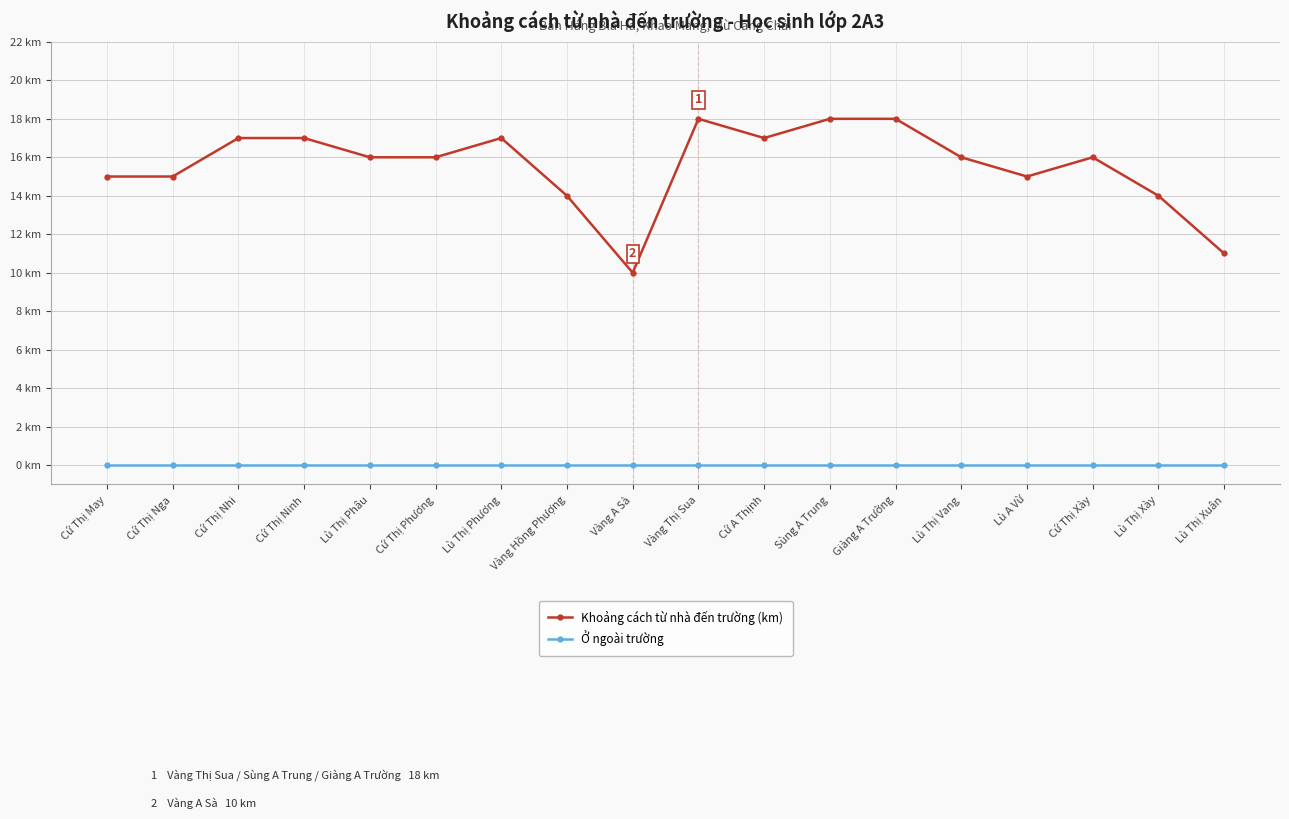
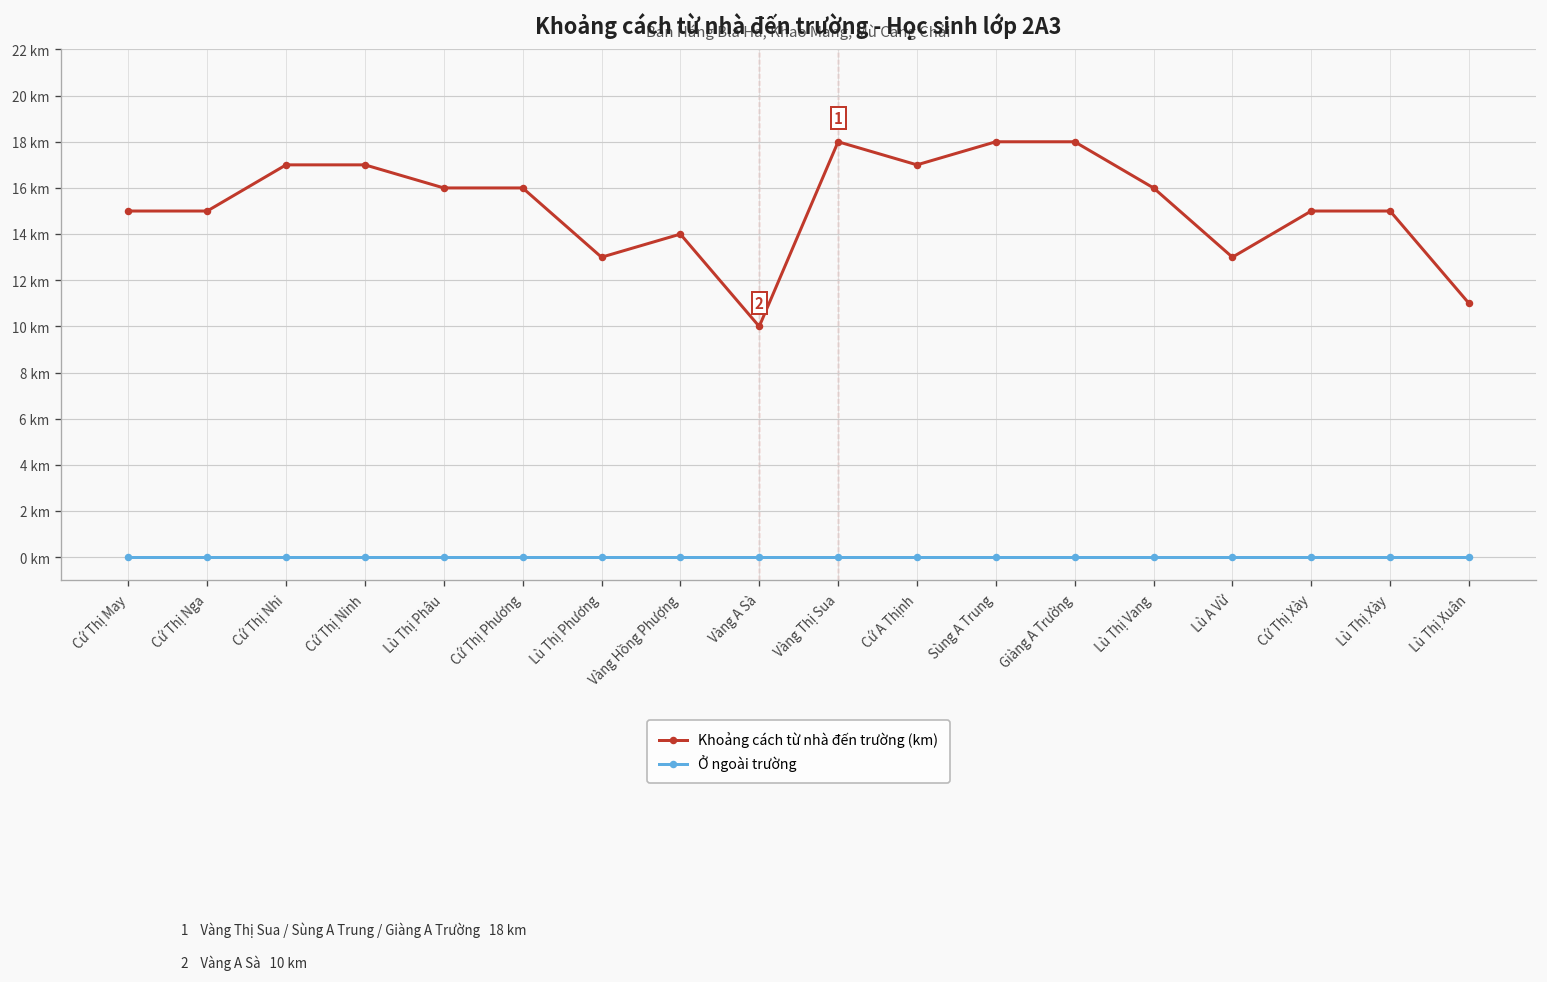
  {
    "Khoảng cách từ nhà đến trường (km)": {
      "Cứ Thị May": "15 km",
      "Cứ Thị Nga": "15 km",
      "Cứ Thị Nhi": "17 km",
      "Cứ Thị Ninh": "17 km",
      "Lù Thị Phâu": "16 km",
      "Cứ Thị Phương": "16 km",
-     "Lù Thị Phương": "17 km",
+     "Lù Thị Phương": "13 km",
      "Vàng Hồng Phượng": "14 km",
      "Cứ A Thịnh": "17 km",
      "Sùng A Trung": "18 km",
      "Giàng A Trường": "18 km",
      "Lù Thị Vang": "16 km",
-     "Lù A Vừ": "15 km",
-     "Cứ Thị Xày": "16 km",
-     "Lù Thị Xày": "14 km",
+     "Lù A Vừ": "13 km",
+     "Cứ Thị Xày": "15 km",
+     "Lù Thị Xày": "15 km",
      "Lù Thị Xuân": "11 km"
    },
    "Ở ngoài trường": {
      "Cứ Thị May": "0 km",
      "Cứ Thị Nga": "0 km",
      "Cứ Thị Nhi": "0 km",
      "Cứ Thị Ninh": "0 km",
      "Lù Thị Phâu": "0 km",
      "Cứ Thị Phương": "0 km",
      "Lù Thị Phương": "0 km",
      "Vàng Hồng Phượng": "0 km",
      "Vàng A Sà": "0 km",
      "Vàng Thị Sua": "0 km",
      "Cứ A Thịnh": "0 km",
      "Sùng A Trung": "0 km",
      "Giàng A Trường": "0 km",
      "Lù Thị Vang": "0 km",
      "Lù A Vừ": "0 km",
      "Cứ Thị Xày": "0 km",
      "Lù Thị Xày": "0 km",
      "Lù Thị Xuân": "0 km"
    }
  }
